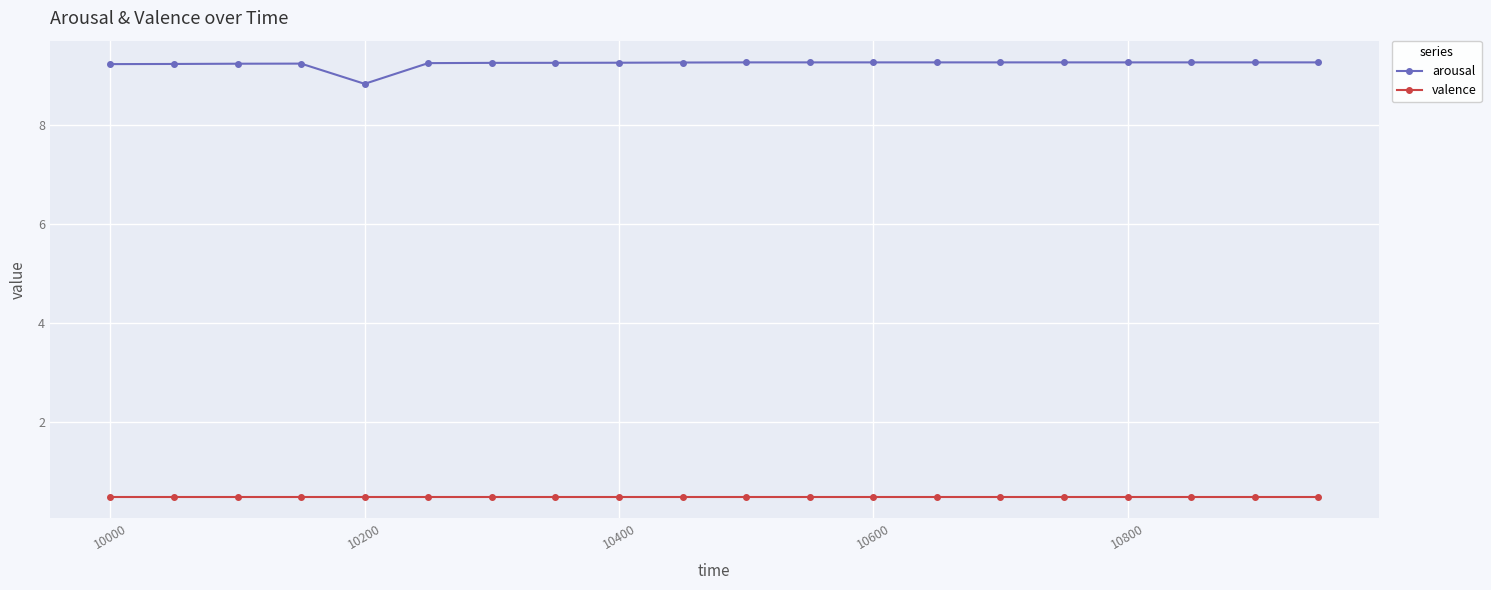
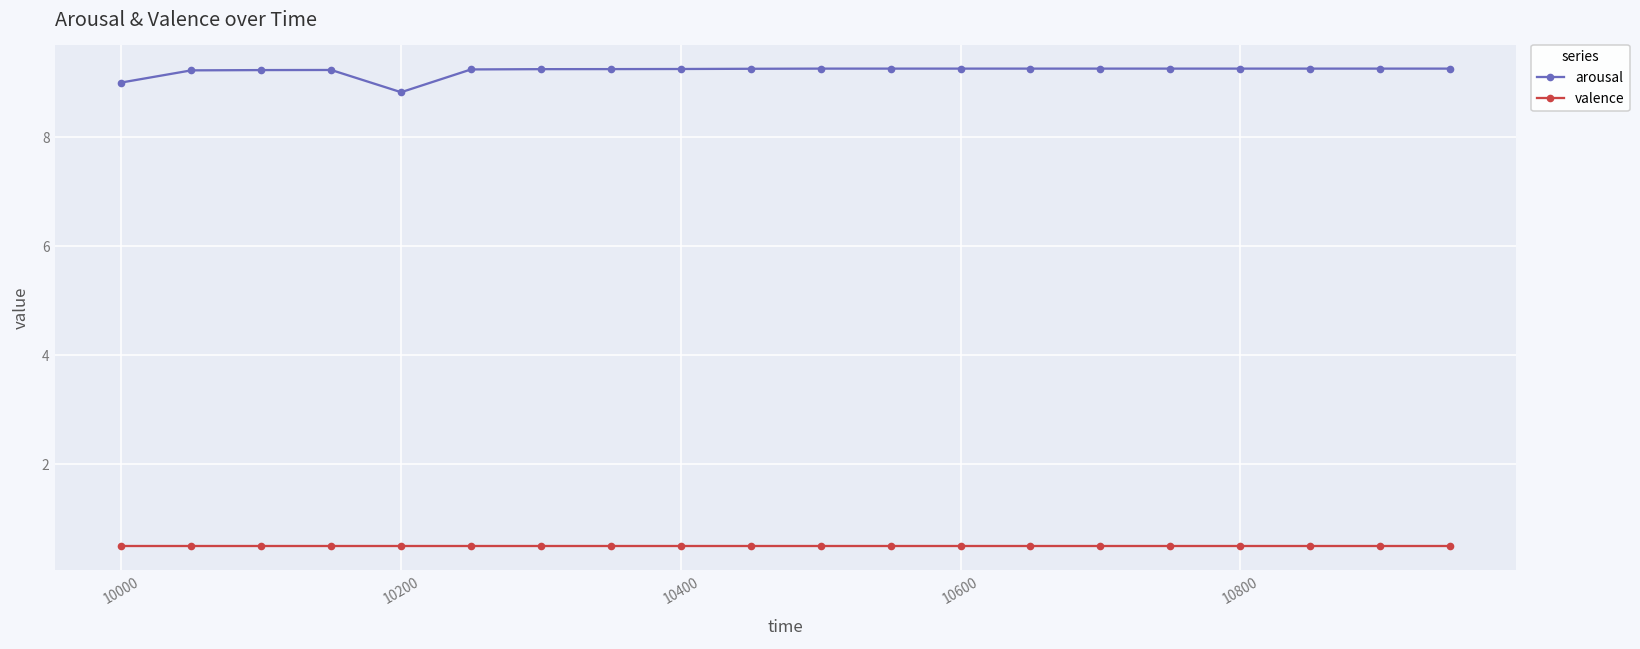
  {
    "arousal": {
-     "10000": 9.2,
+     "10000": 9.0,
      "10200": 8.8,
      "10400": 9.3,
      "10600": 9.3,
      "10800": 9.3
    },
    "valence": {
      "10000": 0.5,
      "10200": 0.5,
      "10400": 0.5,
      "10600": 0.5,
      "10800": 0.5
    }
  }
